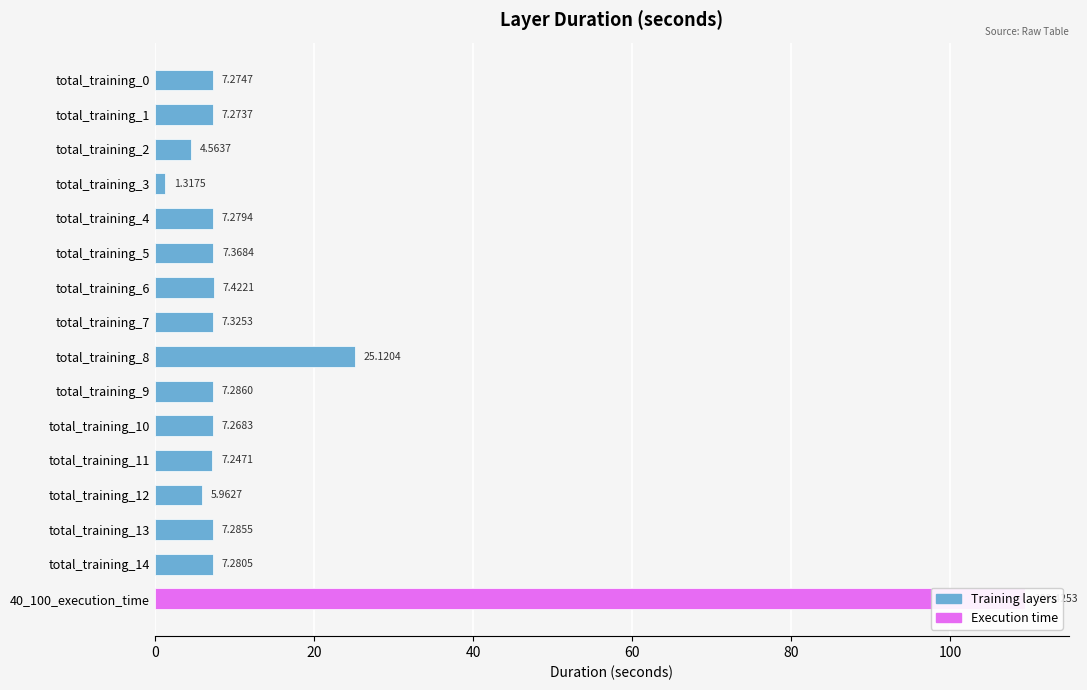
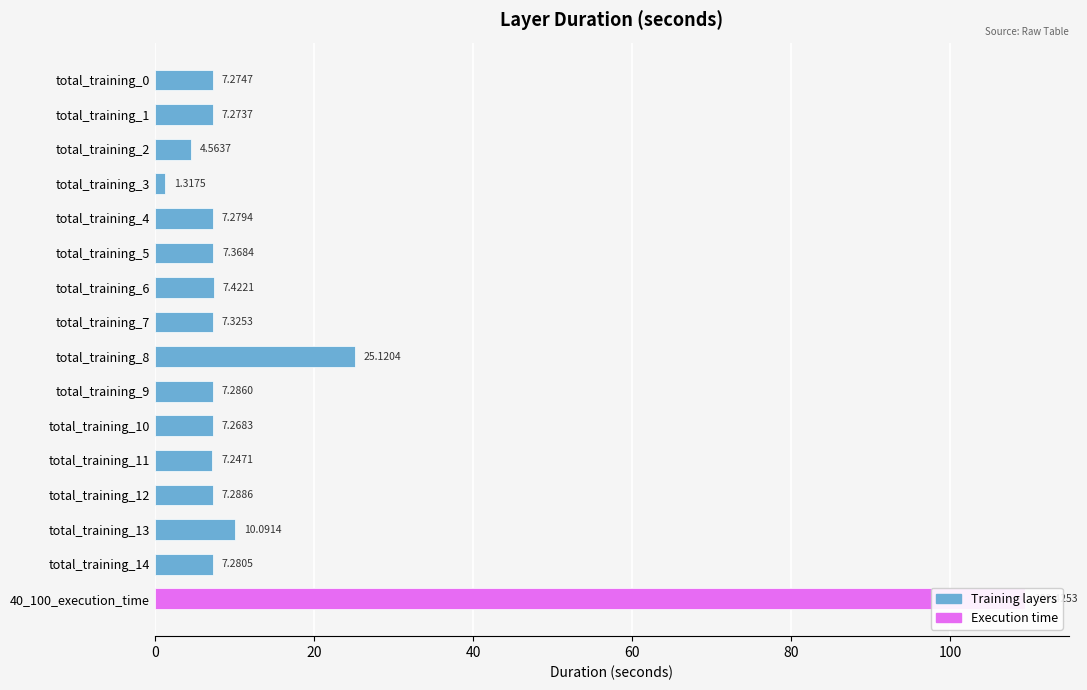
  {
    "total_training_0": 7.2747,
    "total_training_1": 7.2737,
    "total_training_2": 4.5637,
    "total_training_3": 1.3175,
    "total_training_4": 7.2794,
    "total_training_5": 7.3684,
    "total_training_6": 7.4221,
    "total_training_7": 7.3253,
    "total_training_8": 25.1204,
    "total_training_9": 7.2860,
    "total_training_10": 7.2683,
    "total_training_11": 7.2471,
-   "total_training_12": 5.9627,
-   "total_training_13": 7.2855,
+   "total_training_12": 7.2886,
+   "total_training_13": 10.0914,
    "total_training_14": 7.2805
  }
